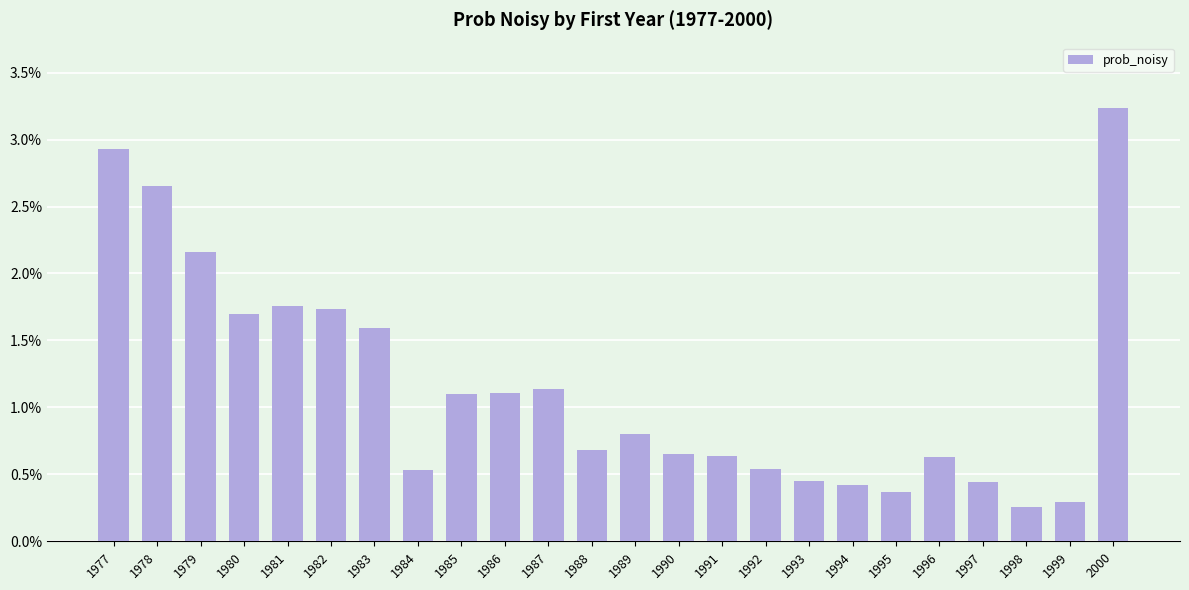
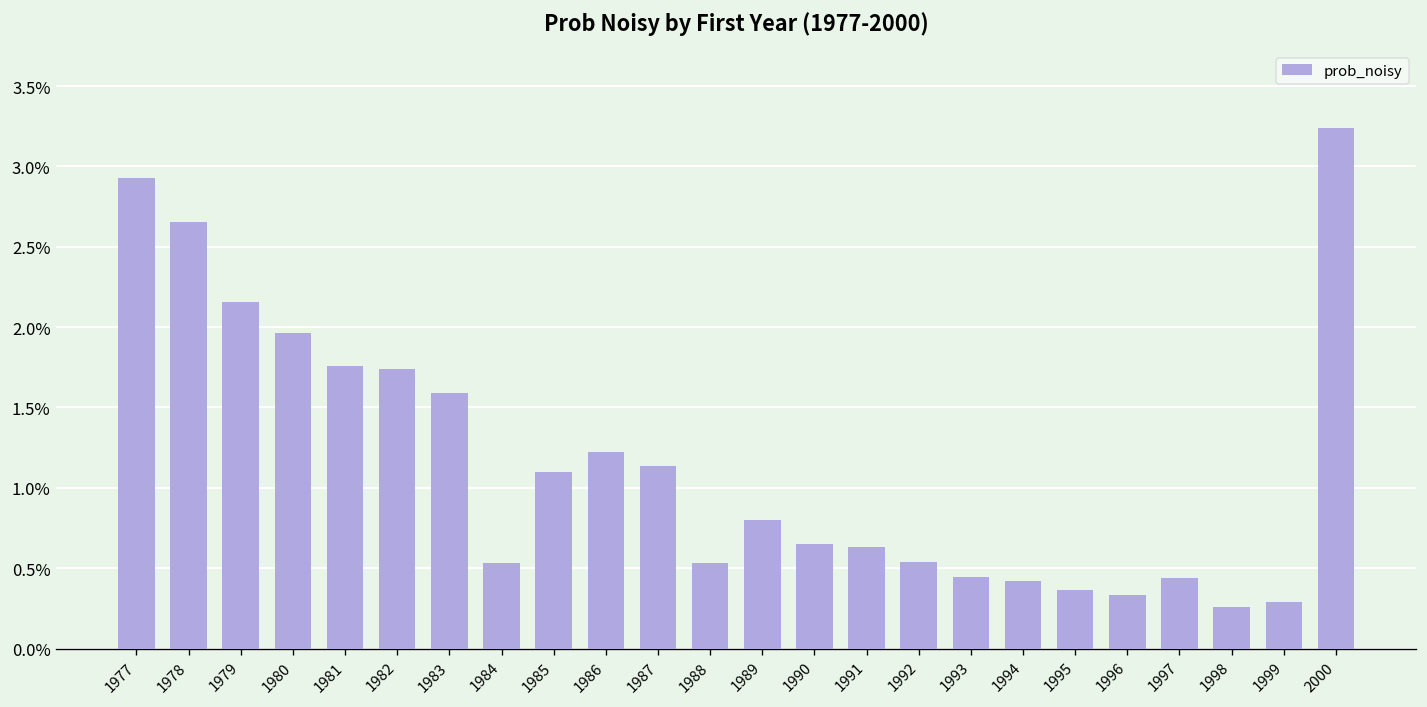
  {
    "1977": "2.93%",
    "1978": "2.66%",
    "1979": "2.16%",
-   "1980": "1.70%",
+   "1980": "1.96%",
    "1981": "1.76%",
    "1982": "1.74%",
    "1983": "1.59%",
    "1984": "0.53%",
    "1985": "1.10%",
-   "1986": "1.11%",
+   "1986": "1.23%",
    "1987": "1.14%",
-   "1988": "0.68%",
+   "1988": "0.53%",
    "1989": "0.80%",
    "1990": "0.65%",
    "1991": "0.63%",
    "1992": "0.54%",
    "1993": "0.45%",
    "1994": "0.42%",
    "1995": "0.37%",
-   "1996": "0.63%",
+   "1996": "0.34%",
    "1997": "0.44%",
    "1998": "0.26%",
    "1999": "0.29%",
    "2000": "3.24%"
  }
